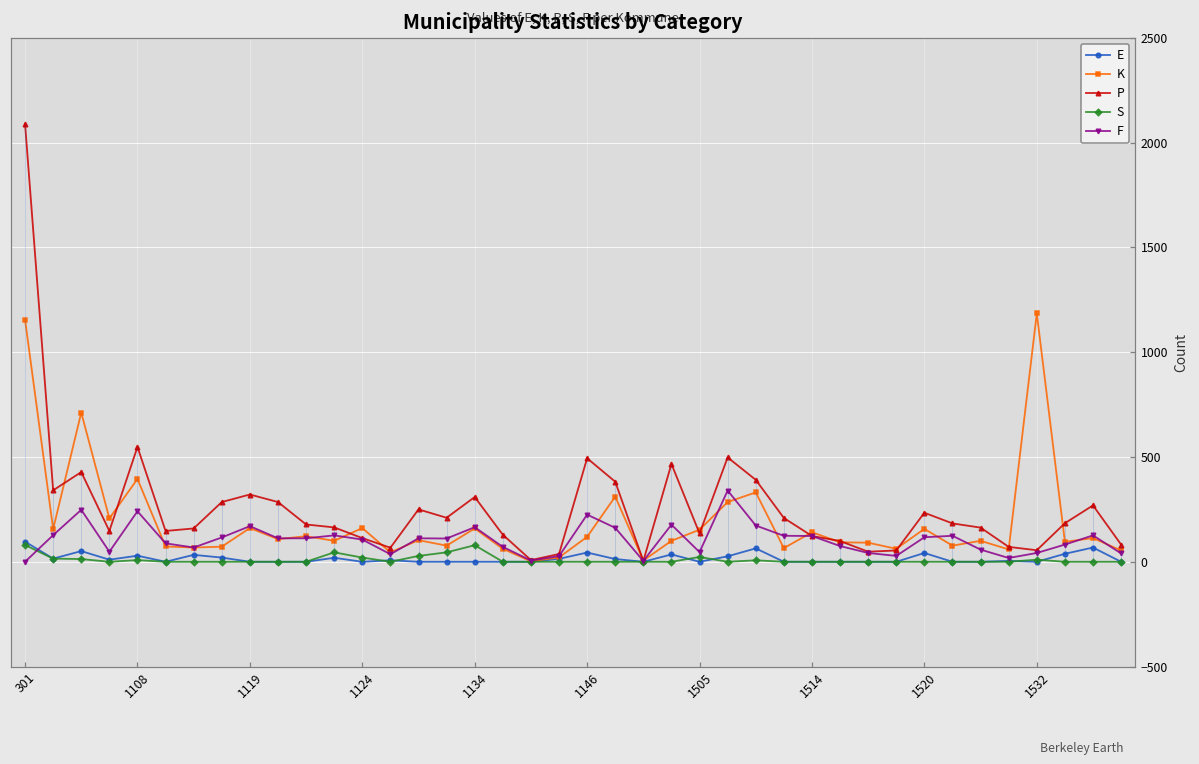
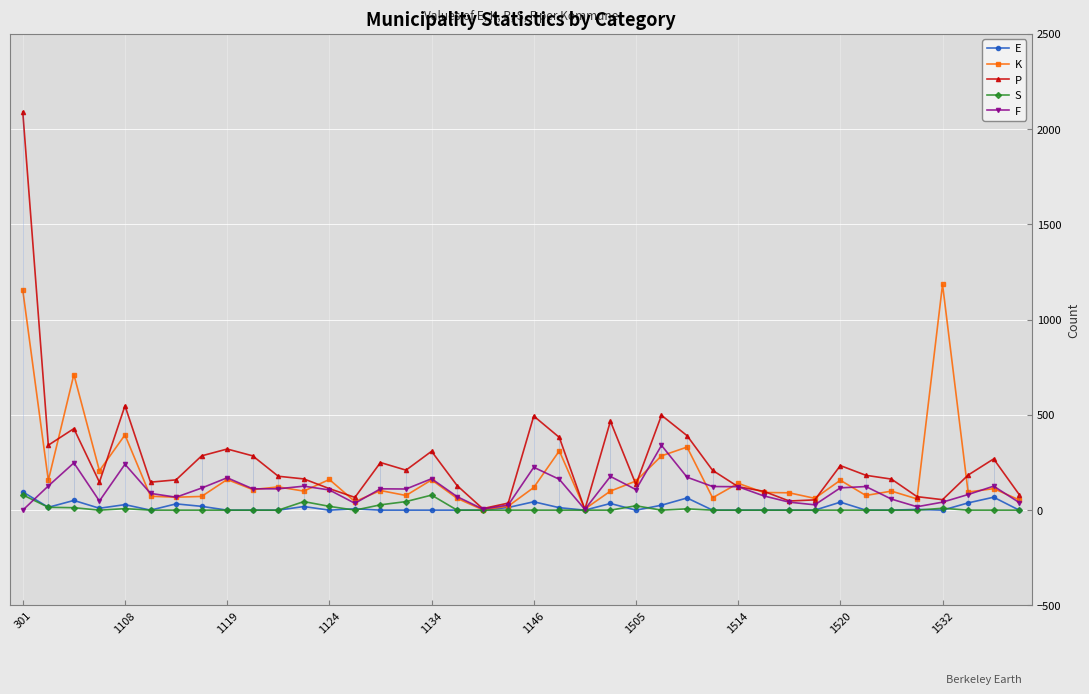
  {
    "E": {
      "301": 100,
      "1108": 30,
      "1124": 0,
      "1134": 0,
      "1146": 40,
      "1505": 0,
      "1520": 40
    },
    "K": {
      "301": 1160,
      "1108": 400,
      "1124": 160,
      "1146": 120,
      "1505": 150,
      "1514": 140,
      "1520": 160,
      "1532": 1190
    },
    "P": {
      "301": 2090,
      "1108": 550,
      "1119": 320,
      "1134": 310,
      "1146": 490,
      "1505": 140,
      "1520": 230
    },
    "S": {
      "301": 80,
      "1108": 10,
      "1124": 20,
      "1134": 80,
      "1146": 0,
      "1505": 20,
      "1520": 0
    },
    "F": {
      "301": 0,
      "1108": 240,
      "1146": 230,
-     "1505": 50,
+     "1505": 110,
      "1520": 120
    }
  }
